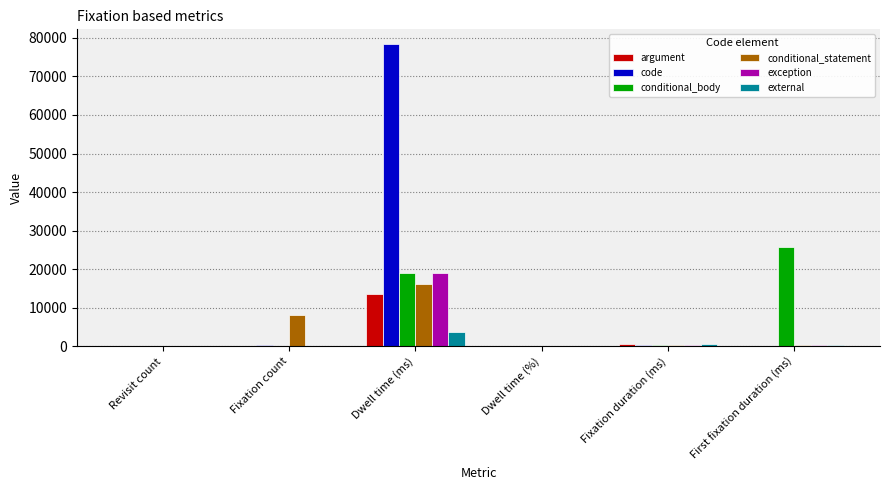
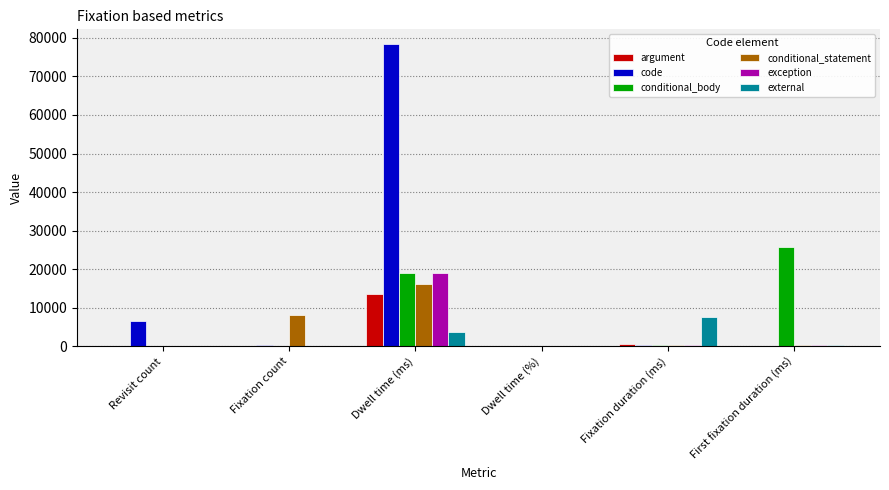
  {
    "argument": {
      "Dwell time (ms)": 14000
    },
    "code": {
-     "Revisit count": 0,
+     "Revisit count": 7000,
      "Dwell time (ms)": 78000
    },
    "conditional_body": {
      "Dwell time (ms)": 19000,
      "First fixation duration (ms)": 26000
    },
    "conditional_statement": {
      "Fixation count": 8000,
      "Dwell time (ms)": 16000
    },
    "exception": {
      "Dwell time (ms)": 19000
    },
    "external": {
      "Dwell time (ms)": 4000,
-     "Fixation duration (ms)": 1000
+     "Fixation duration (ms)": 8000
    }
  }
